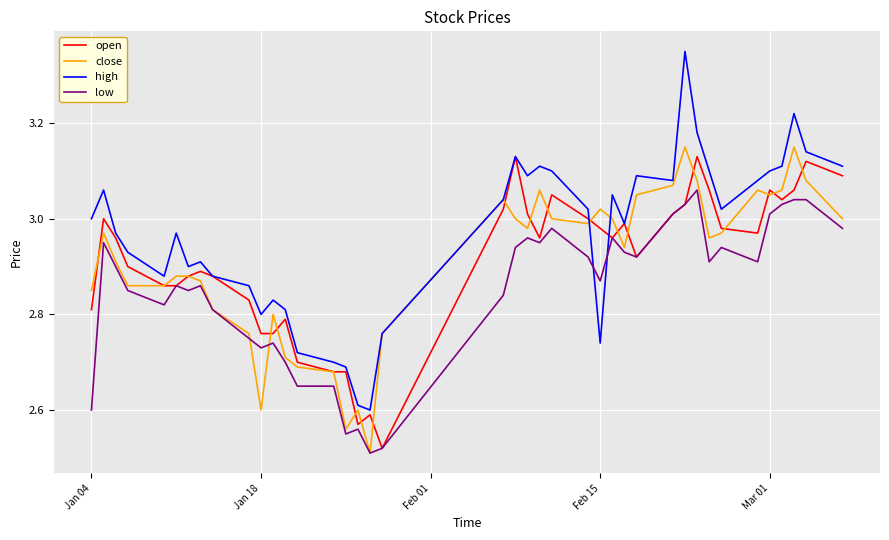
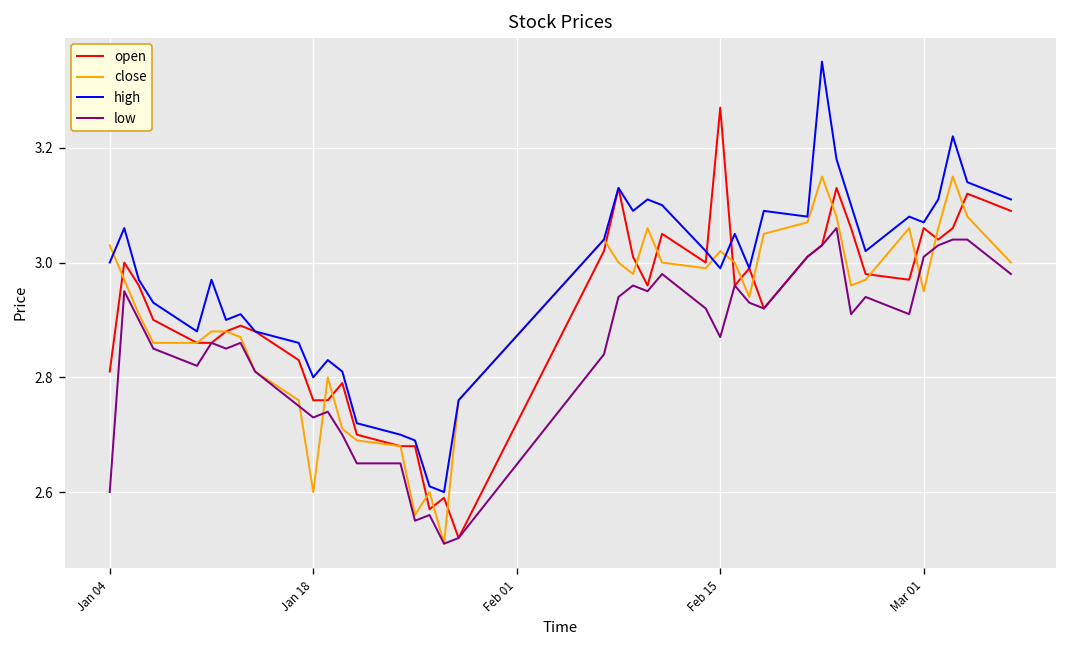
  {
    "open": {
      "Jan 04": 2.81,
      "Jan 18": 2.76,
-     "Feb 15": 2.98,
+     "Feb 15": 3.27,
      "Mar 01": 3.06
    },
    "close": {
-     "Jan 04": 2.85,
+     "Jan 04": 3.03,
      "Jan 18": 2.60,
      "Feb 15": 3.02,
-     "Mar 01": 3.05
+     "Mar 01": 2.95
    },
    "high": {
      "Jan 04": 3.00,
      "Jan 18": 2.80,
-     "Feb 15": 2.74,
-     "Mar 01": 3.10
+     "Feb 15": 2.99,
+     "Mar 01": 3.07
    },
    "low": {
      "Jan 04": 2.60,
      "Jan 18": 2.73,
      "Feb 15": 2.87,
      "Mar 01": 3.01
    }
  }
